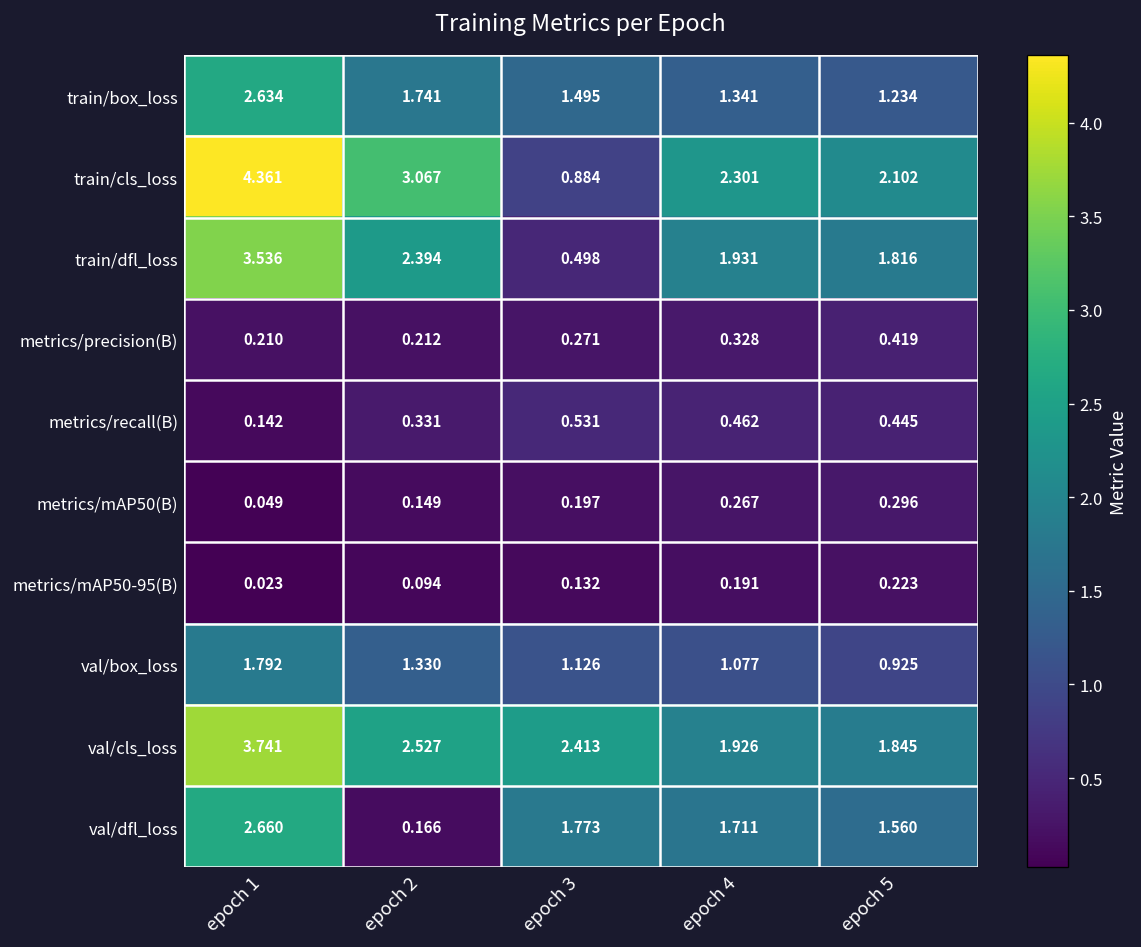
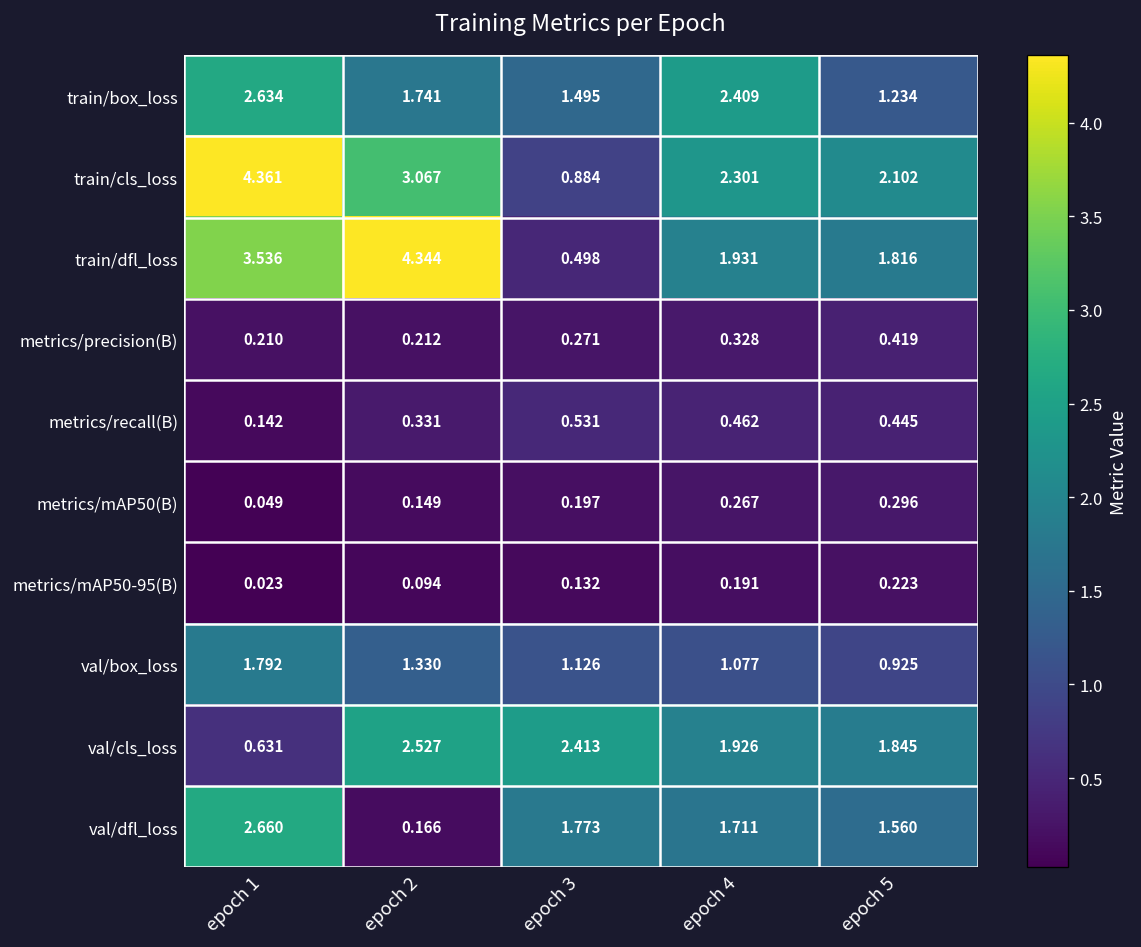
  {
    "train/box_loss": {
      "epoch 1": 2.634,
      "epoch 2": 1.741,
      "epoch 3": 1.495,
-     "epoch 4": 1.341,
+     "epoch 4": 2.409,
      "epoch 5": 1.234
    },
    "train/cls_loss": {
      "epoch 1": 4.361,
      "epoch 2": 3.067,
      "epoch 3": 0.884,
      "epoch 4": 2.301,
      "epoch 5": 2.102
    },
    "train/dfl_loss": {
      "epoch 1": 3.536,
-     "epoch 2": 2.394,
+     "epoch 2": 4.344,
      "epoch 3": 0.498,
      "epoch 4": 1.931,
      "epoch 5": 1.816
    },
    "metrics/precision(B)": {
      "epoch 1": 0.210,
      "epoch 2": 0.212,
      "epoch 3": 0.271,
      "epoch 4": 0.328,
      "epoch 5": 0.419
    },
    "metrics/recall(B)": {
      "epoch 1": 0.142,
      "epoch 2": 0.331,
      "epoch 3": 0.531,
      "epoch 4": 0.462,
      "epoch 5": 0.445
    },
    "metrics/mAP50(B)": {
      "epoch 1": 0.049,
      "epoch 2": 0.149,
      "epoch 3": 0.197,
      "epoch 4": 0.267,
      "epoch 5": 0.296
    },
    "metrics/mAP50-95(B)": {
      "epoch 1": 0.023,
      "epoch 2": 0.094,
      "epoch 3": 0.132,
      "epoch 4": 0.191,
      "epoch 5": 0.223
    },
    "val/box_loss": {
      "epoch 1": 1.792,
      "epoch 2": 1.330,
      "epoch 3": 1.126,
      "epoch 4": 1.077,
      "epoch 5": 0.925
    },
    "val/cls_loss": {
-     "epoch 1": 3.741,
+     "epoch 1": 0.631,
      "epoch 2": 2.527,
      "epoch 3": 2.413,
      "epoch 4": 1.926,
      "epoch 5": 1.845
    },
    "val/dfl_loss": {
      "epoch 1": 2.660,
      "epoch 2": 0.166,
      "epoch 3": 1.773,
      "epoch 4": 1.711,
      "epoch 5": 1.560
    }
  }
